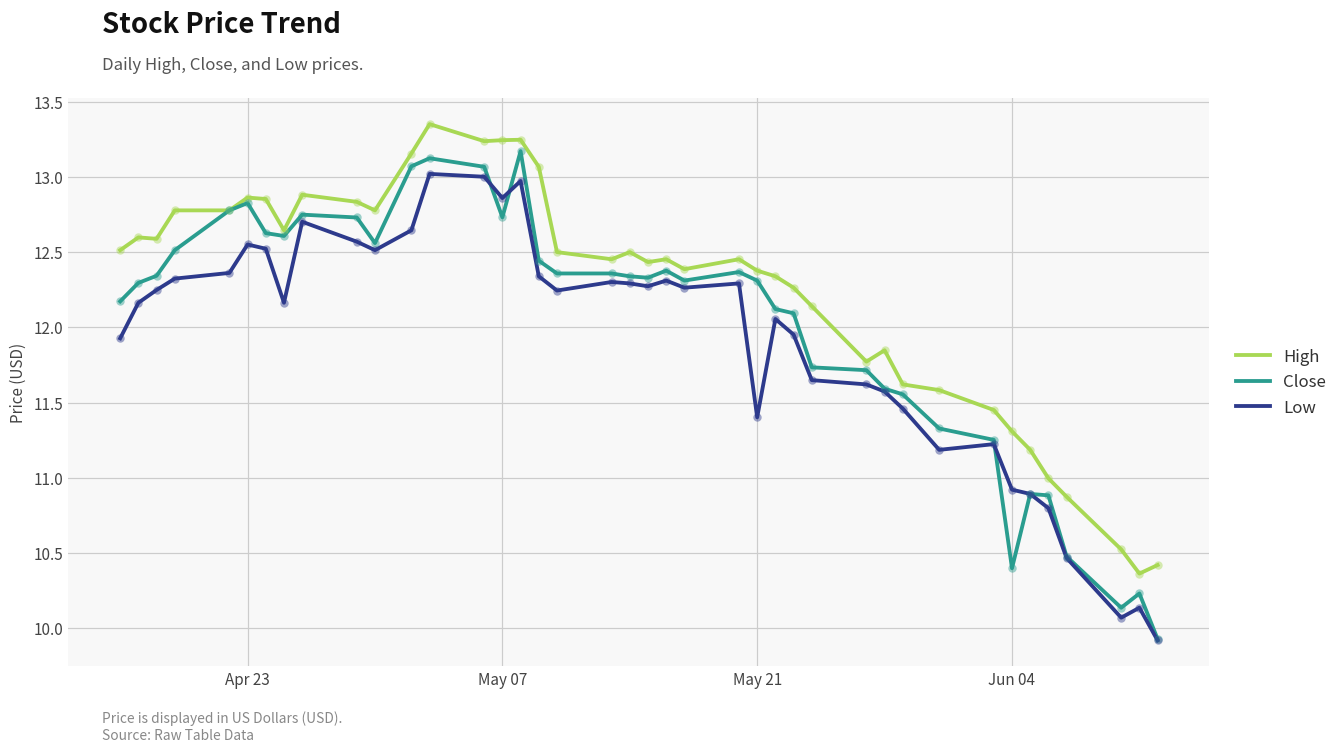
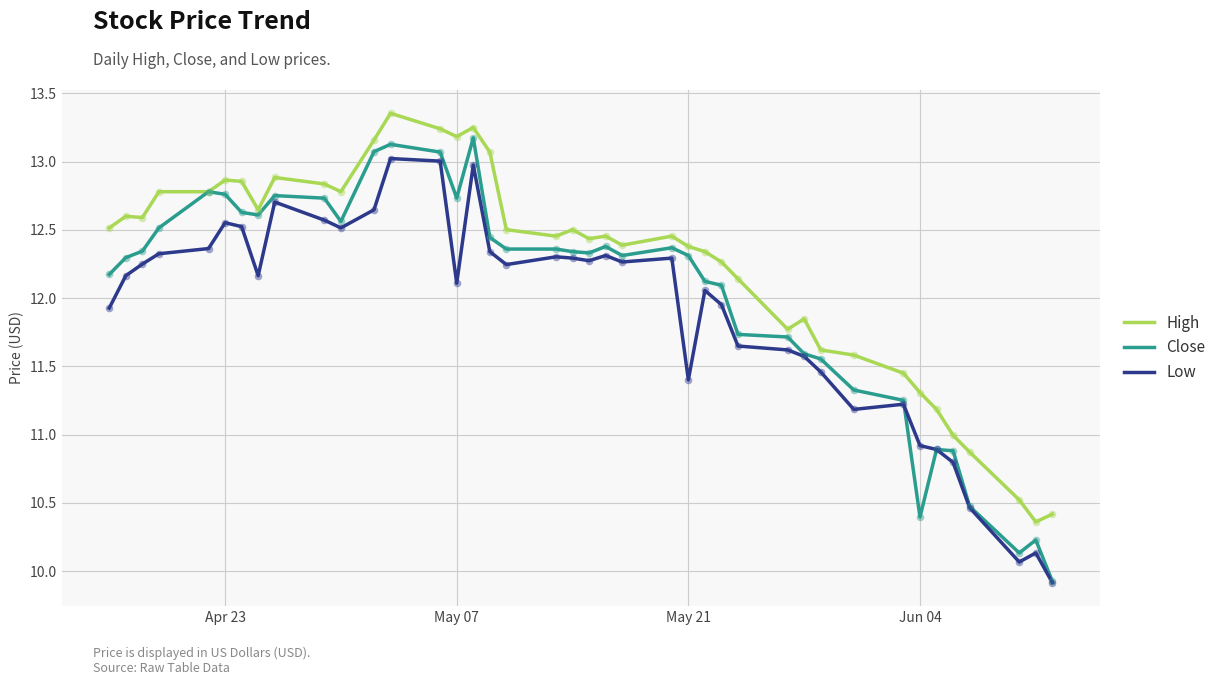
  {
    "High": {
      "Apr 23": 12.86,
-     "May 07": 13.25,
+     "May 07": 13.18,
      "May 21": 12.38,
      "Jun 04": 11.31
    },
    "Close": {
-     "Apr 23": 12.83,
+     "Apr 23": 12.76,
      "May 07": 12.73,
      "May 21": 12.31,
      "Jun 04": 10.40
    },
    "Low": {
      "Apr 23": 12.55,
-     "May 07": 12.86,
+     "May 07": 12.11,
      "May 21": 11.40,
      "Jun 04": 10.92
    }
  }
